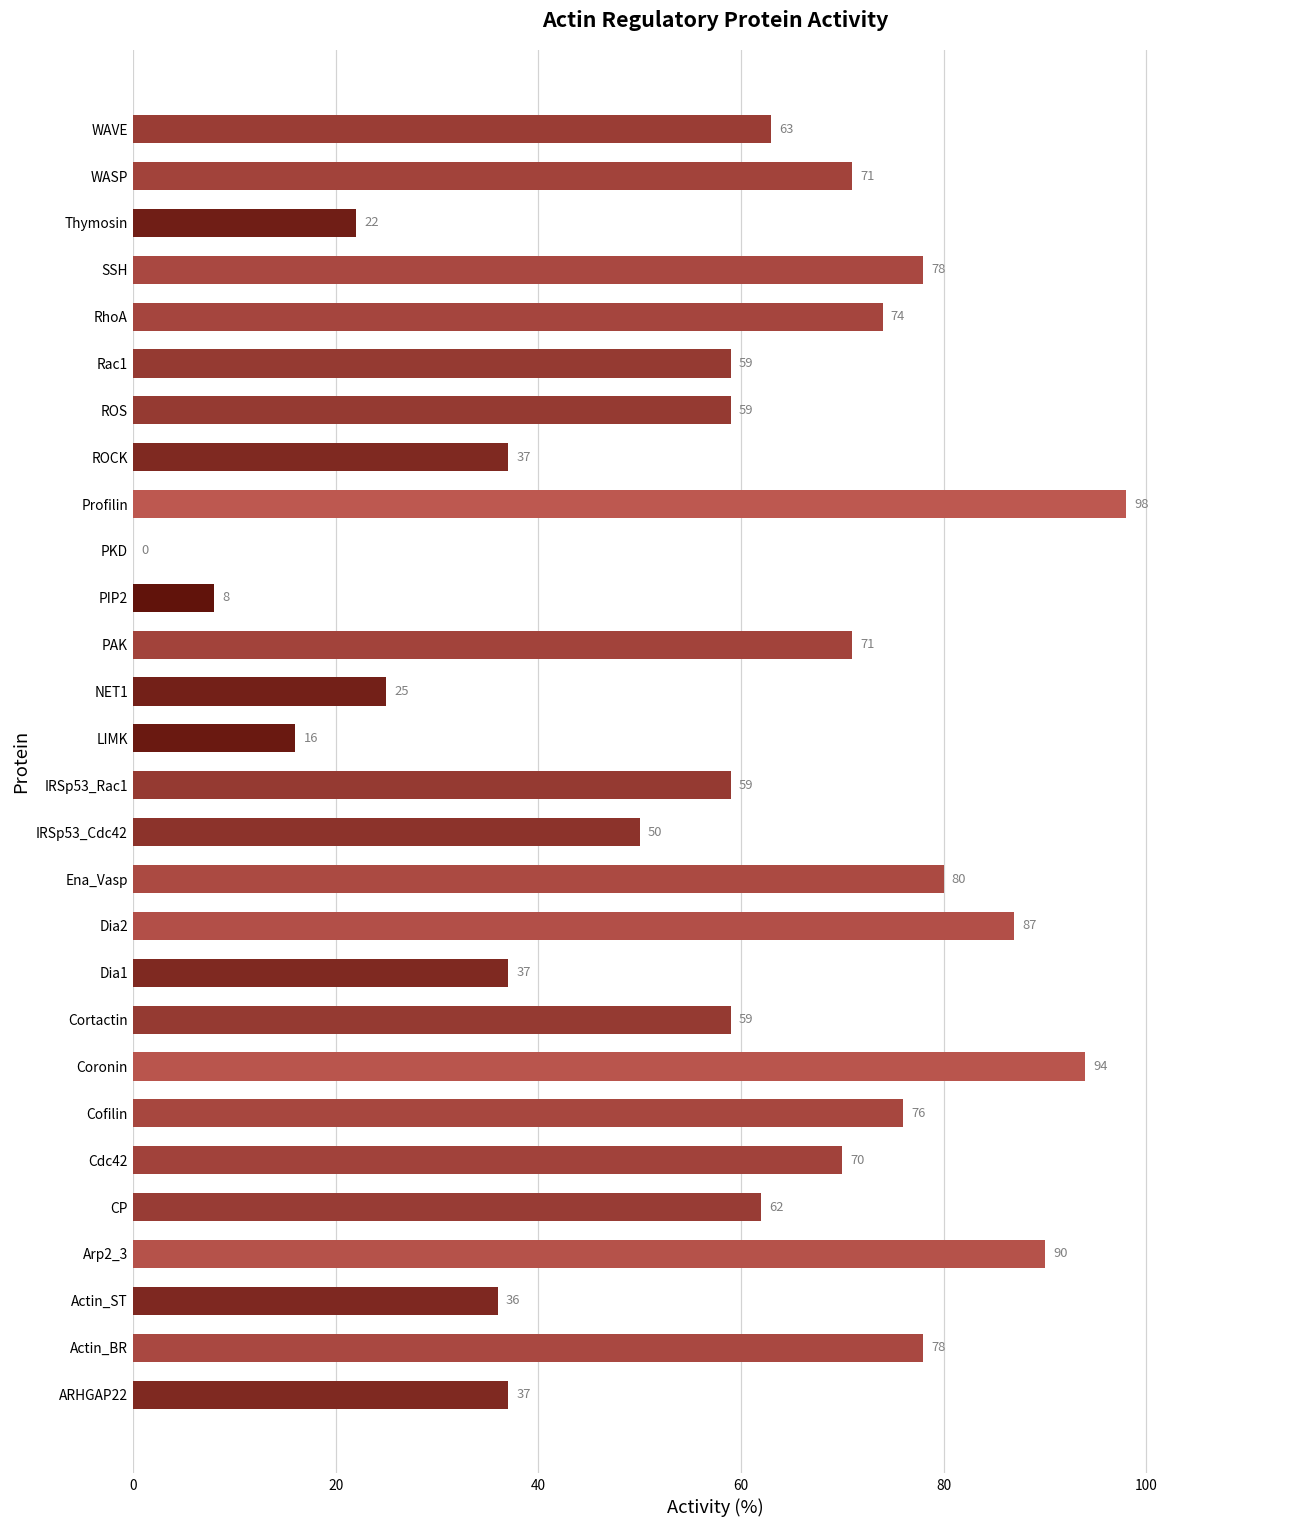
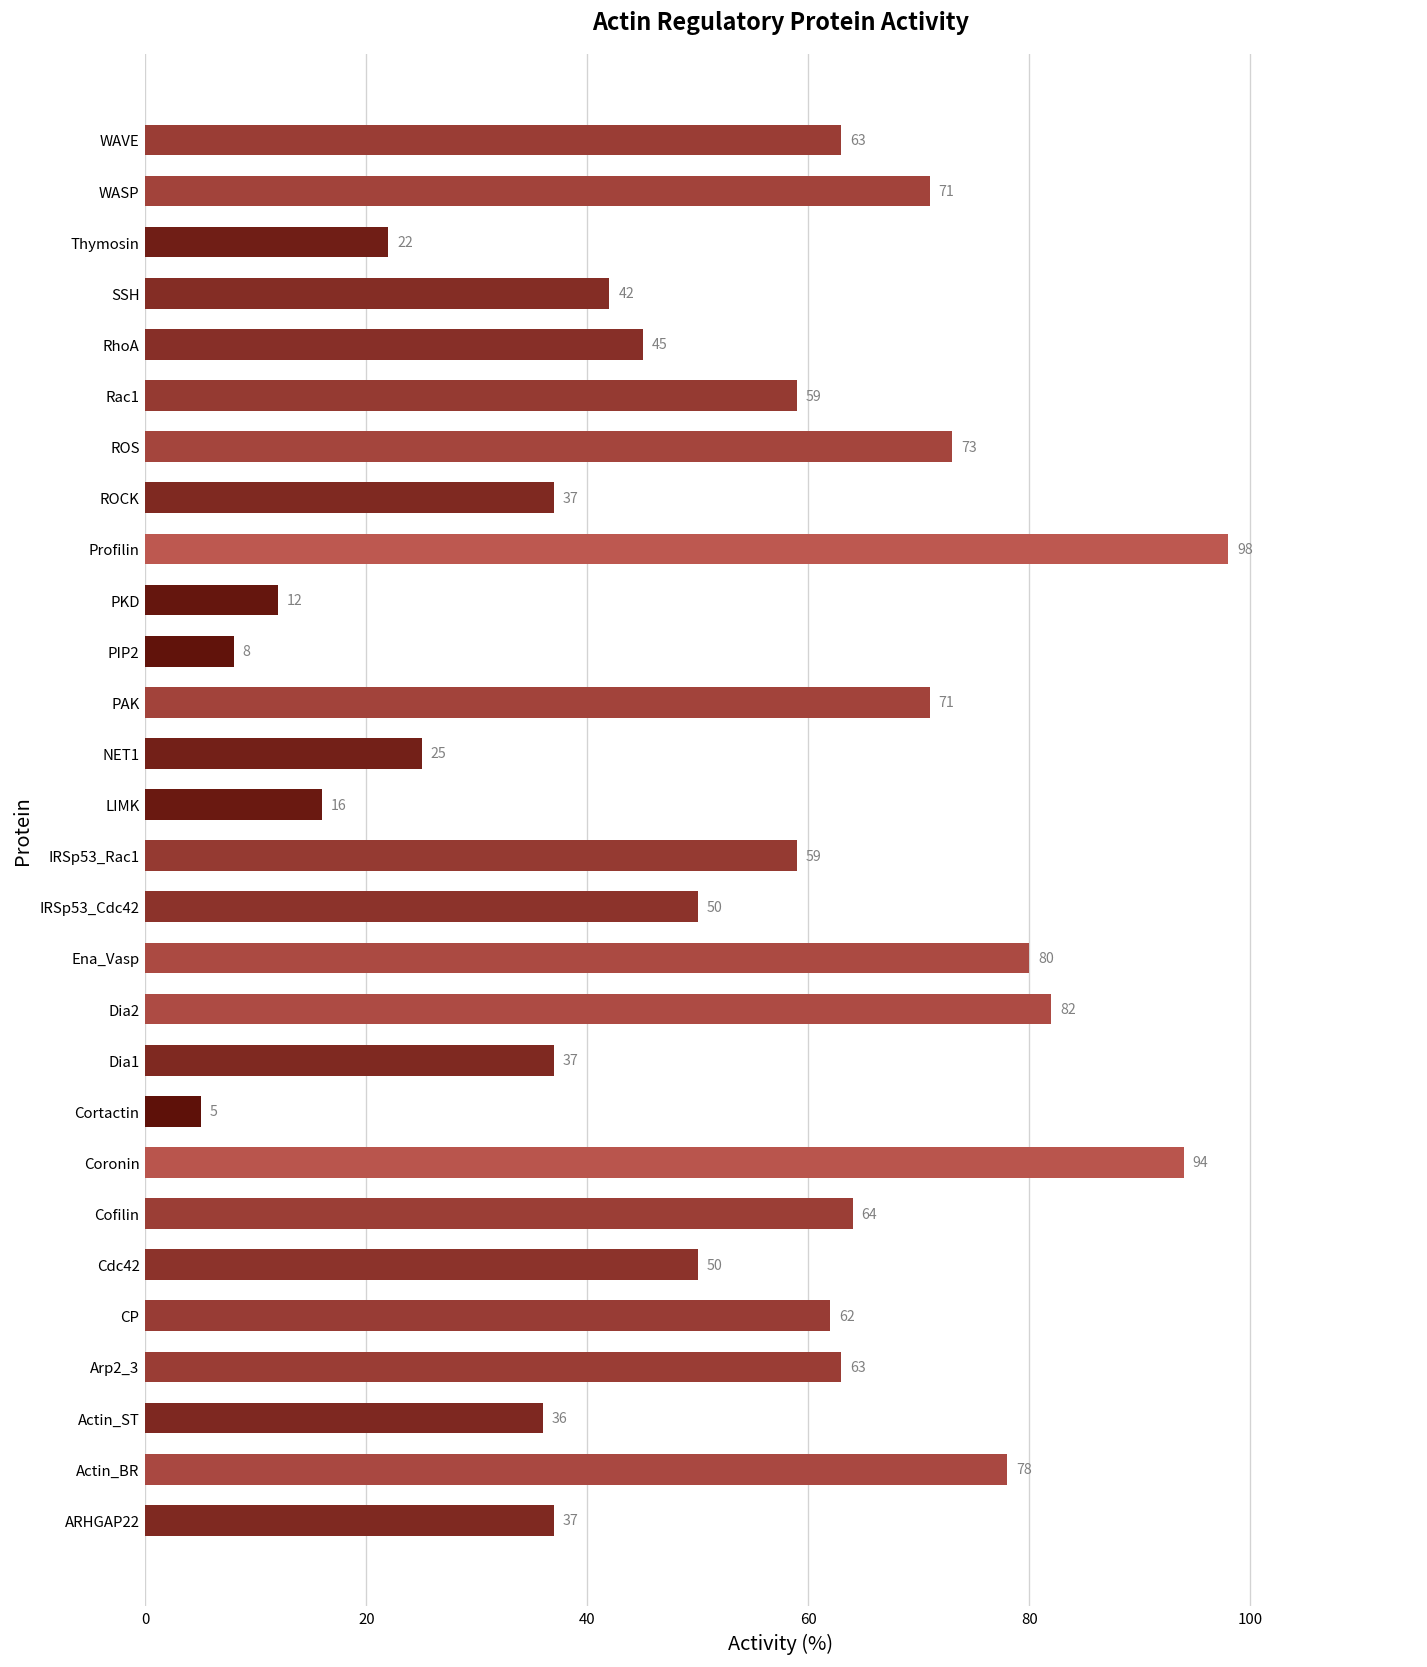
  {
    "WAVE": 63,
    "WASP": 71,
    "Thymosin": 22,
-   "SSH": 78,
-   "RhoA": 74,
+   "SSH": 42,
+   "RhoA": 45,
    "Rac1": 59,
-   "ROS": 59,
+   "ROS": 73,
    "ROCK": 37,
    "Profilin": 98,
-   "PKD": 0,
+   "PKD": 12,
    "PIP2": 8,
    "PAK": 71,
    "NET1": 25,
    "LIMK": 16,
    "IRSp53_Rac1": 59,
    "IRSp53_Cdc42": 50,
    "Ena_Vasp": 80,
-   "Dia2": 87,
+   "Dia2": 82,
    "Dia1": 37,
-   "Cortactin": 59,
+   "Cortactin": 5,
    "Coronin": 94,
-   "Cofilin": 76,
-   "Cdc42": 70,
+   "Cofilin": 64,
+   "Cdc42": 50,
    "CP": 62,
-   "Arp2_3": 90,
+   "Arp2_3": 63,
    "Actin_ST": 36,
    "Actin_BR": 78,
    "ARHGAP22": 37
  }
